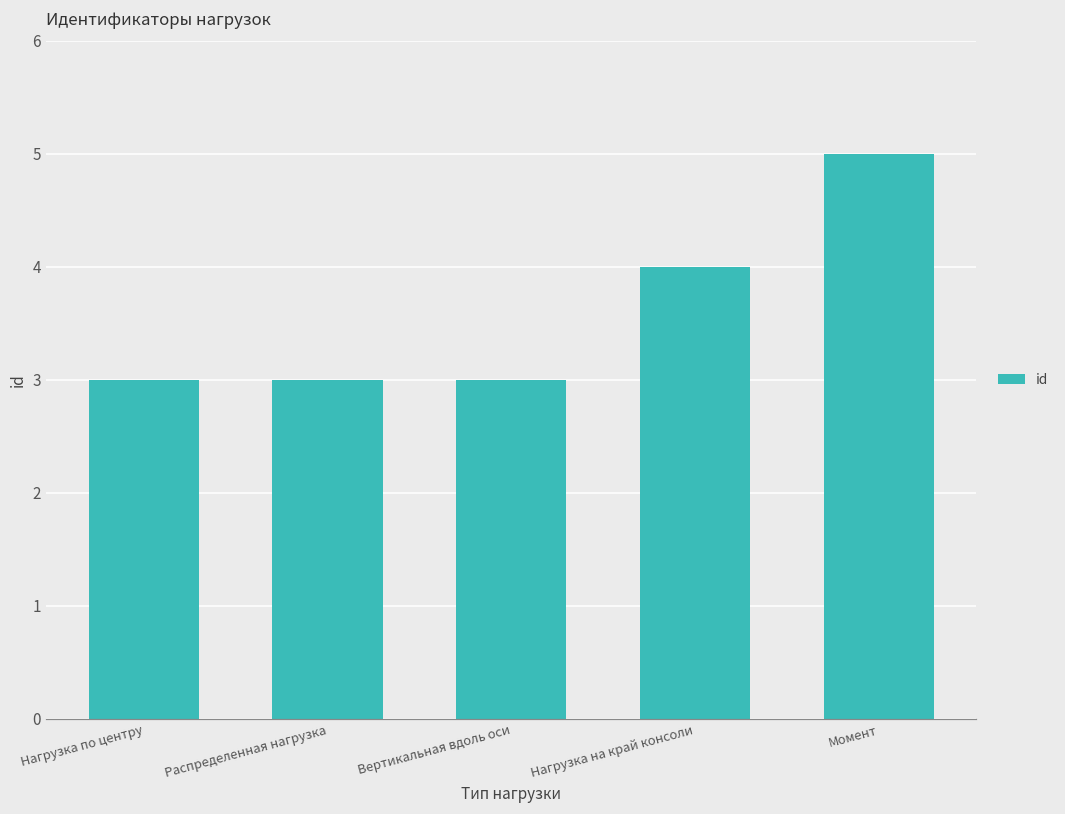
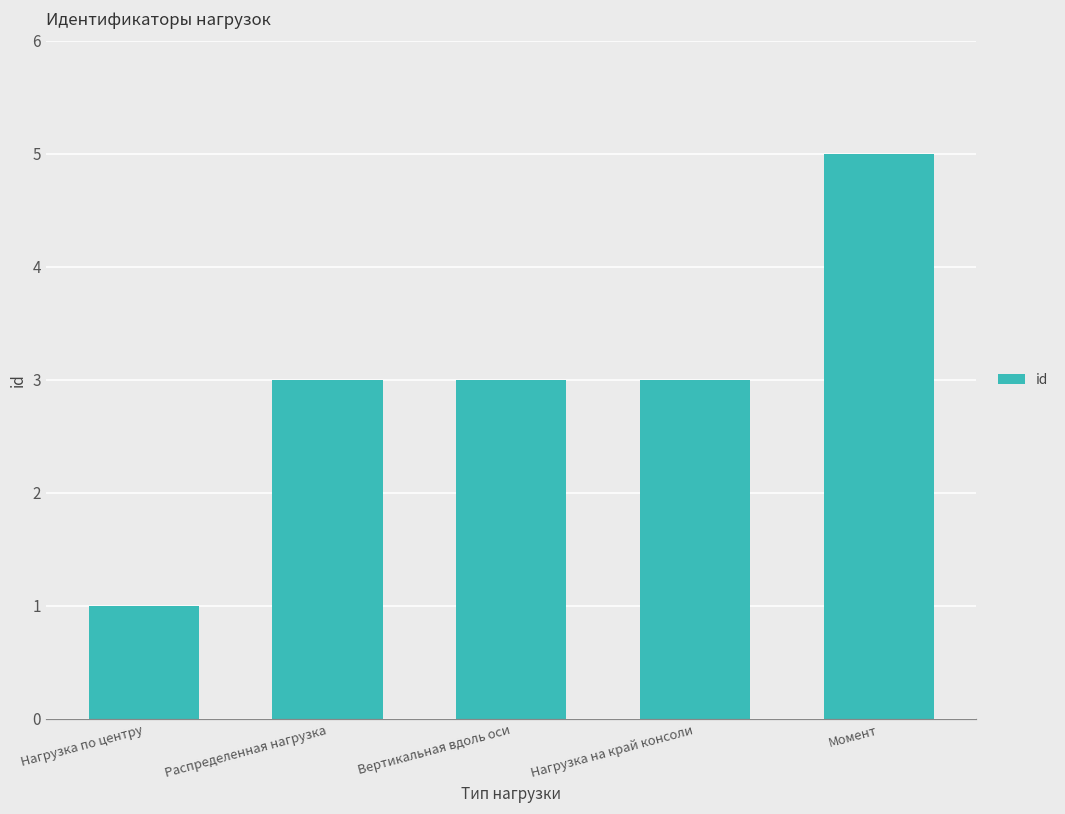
  {
-   "Нагрузка по центру": 3,
+   "Нагрузка по центру": 1,
    "Распределенная нагрузка": 3,
    "Вертикальная вдоль оси": 3,
-   "Нагрузка на край консоли": 4,
+   "Нагрузка на край консоли": 3,
    "Момент": 5
  }
